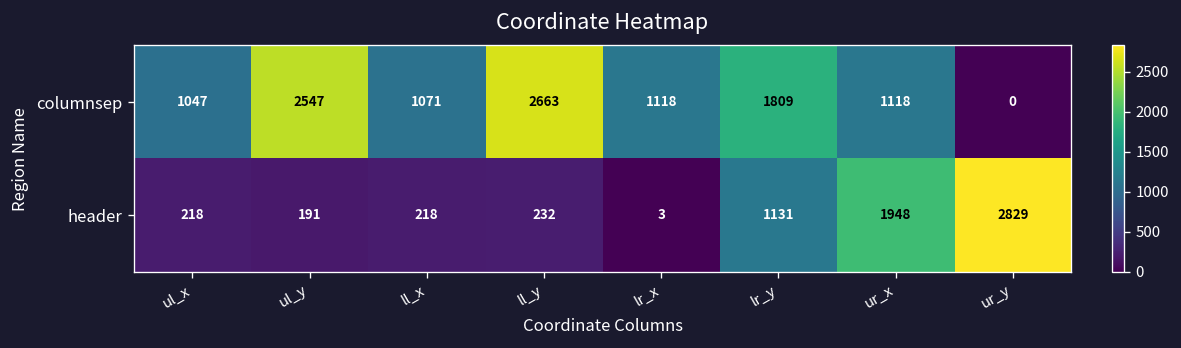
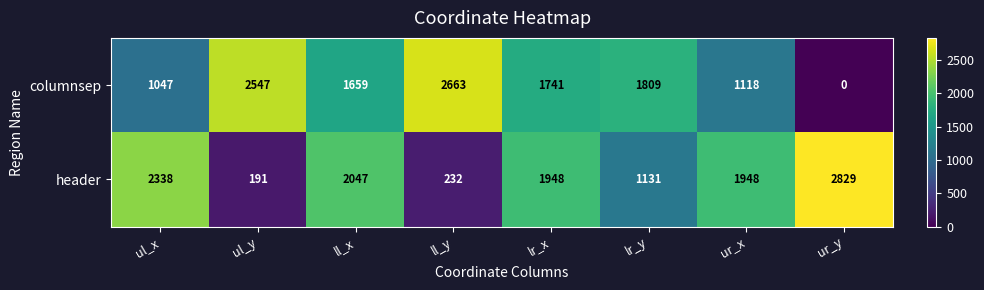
  {
    "columnsep": {
      "ul_x": 1047,
      "ul_y": 2547,
-     "ll_x": 1071,
+     "ll_x": 1659,
      "ll_y": 2663,
-     "lr_x": 1118,
+     "lr_x": 1741,
      "lr_y": 1809,
      "ur_x": 1118,
      "ur_y": 0
    },
    "header": {
-     "ul_x": 218,
+     "ul_x": 2338,
      "ul_y": 191,
-     "ll_x": 218,
+     "ll_x": 2047,
      "ll_y": 232,
-     "lr_x": 3,
+     "lr_x": 1948,
      "lr_y": 1131,
      "ur_x": 1948,
      "ur_y": 2829
    }
  }
